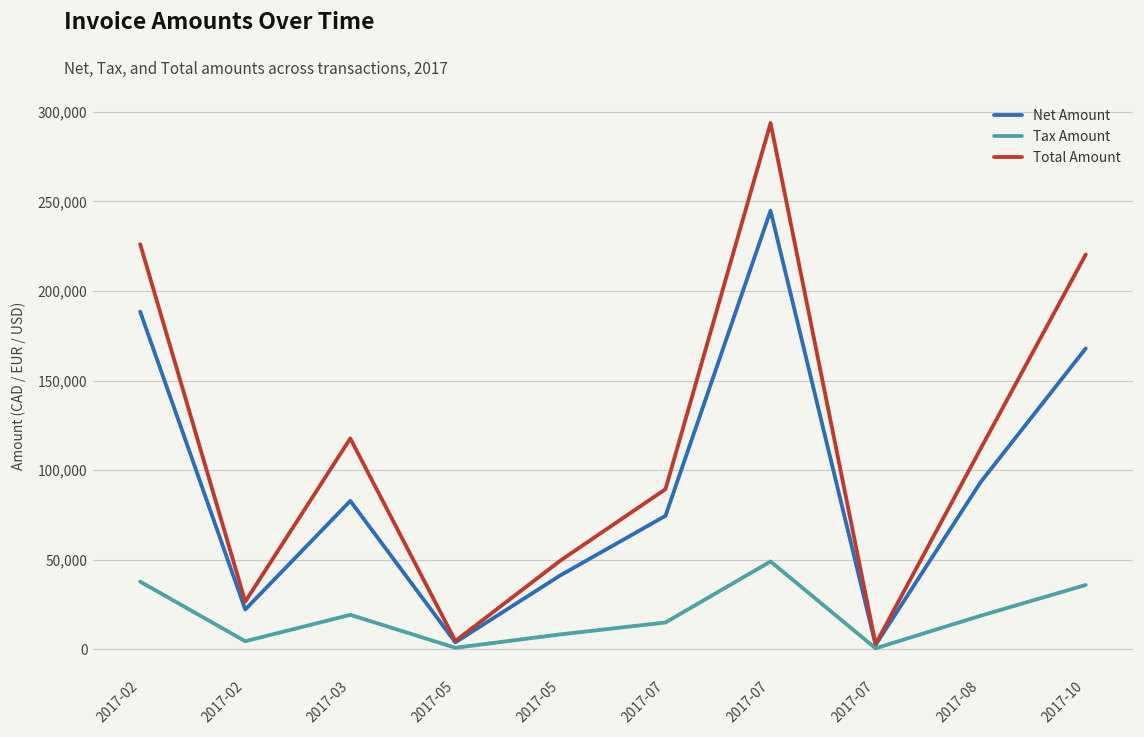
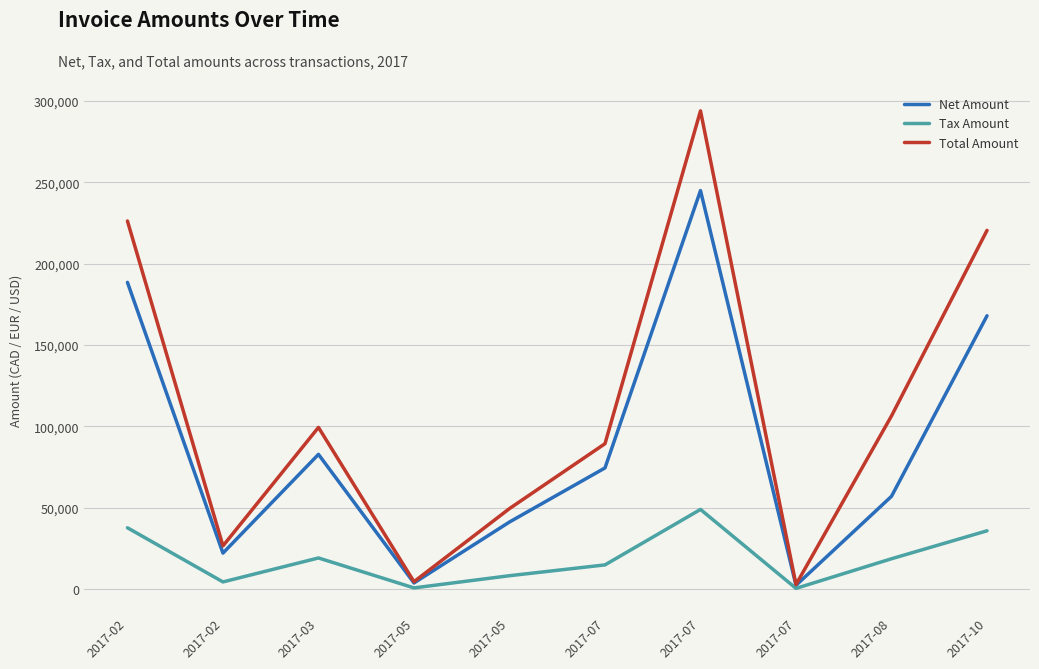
  {
    "Net Amount": {
      "2017-03": "83,000",
-     "2017-08": "93,000",
+     "2017-08": "57,000",
      "2017-10": "168,000"
    },
    "Tax Amount": {
      "2017-03": "19,000",
      "2017-08": "19,000",
      "2017-10": "36,000"
    },
    "Total Amount": {
-     "2017-03": "118,000",
-     "2017-08": "112,000",
+     "2017-03": "99,000",
+     "2017-08": "106,000",
      "2017-10": "220,000"
    }
  }
